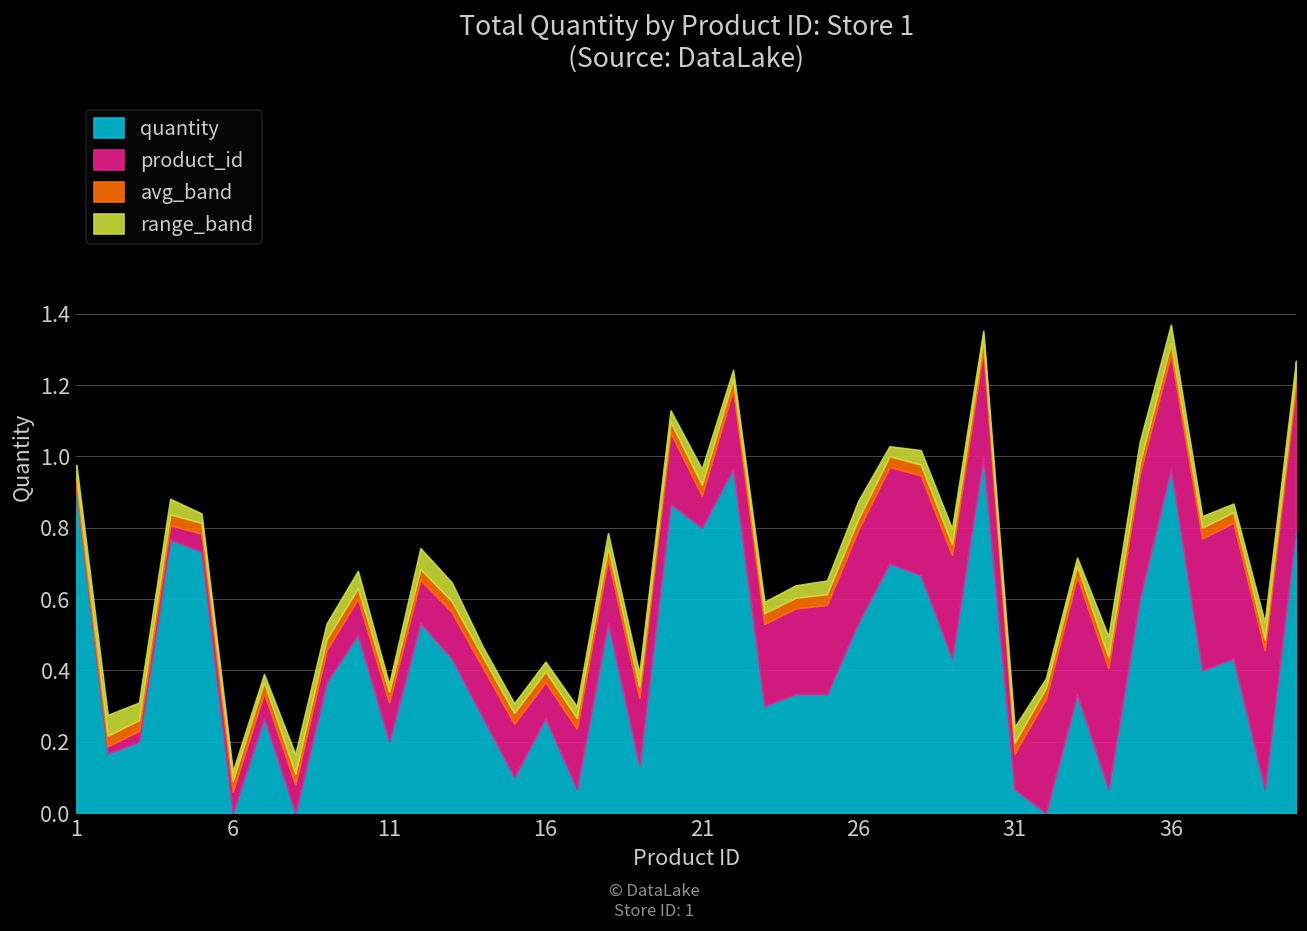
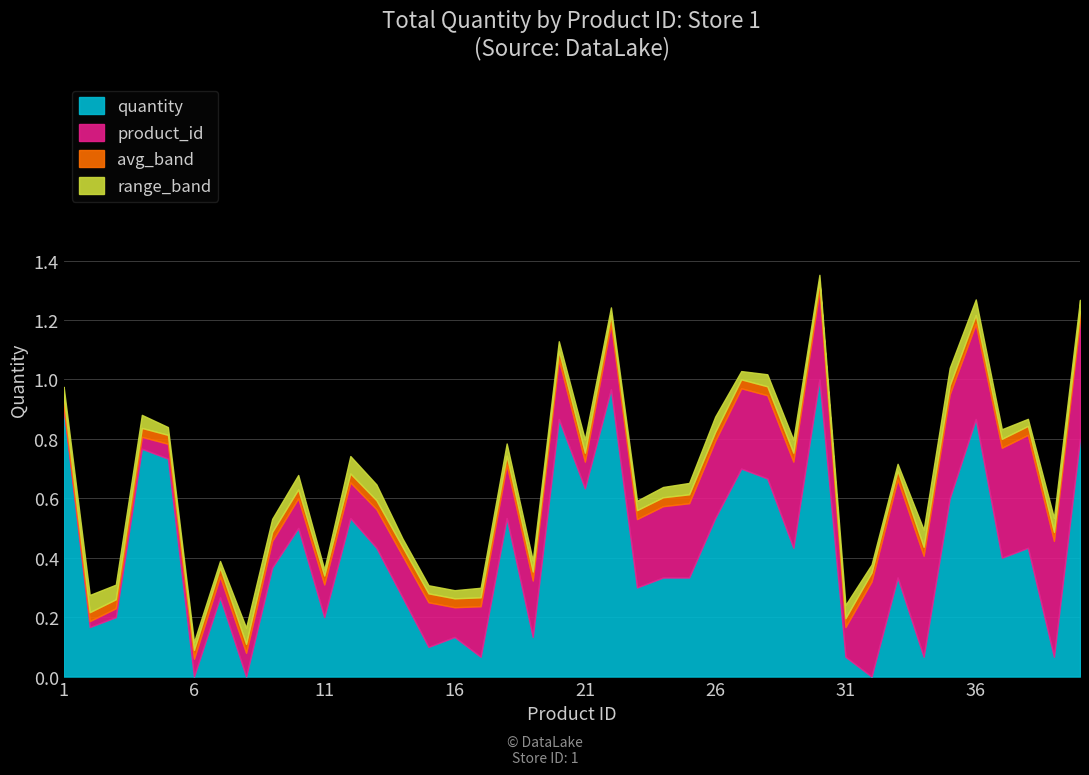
  {
    "quantity": {
      "1": 0.90,
      "6": 0.00,
      "11": 0.20,
-     "16": 0.27,
-     "21": 0.80,
+     "16": 0.13,
+     "21": 0.63,
      "26": 0.53,
      "31": 0.07,
-     "36": 0.97
+     "36": 0.87
    },
    "product_id": {
      "1": 0.01,
      "6": 0.06,
      "11": 0.11,
      "16": 0.10,
      "21": 0.09,
      "26": 0.26,
      "31": 0.10,
      "36": 0.32
    },
    "avg_band": {
      "1": 0.03,
      "6": 0.03,
      "11": 0.03,
      "16": 0.03,
      "21": 0.03,
      "26": 0.03,
      "31": 0.03,
      "36": 0.03
    },
    "range_band": {
      "1": 0.03,
      "6": 0.03,
      "11": 0.02,
      "16": 0.03,
      "21": 0.04,
      "26": 0.05,
      "31": 0.04,
      "36": 0.05
    }
  }
